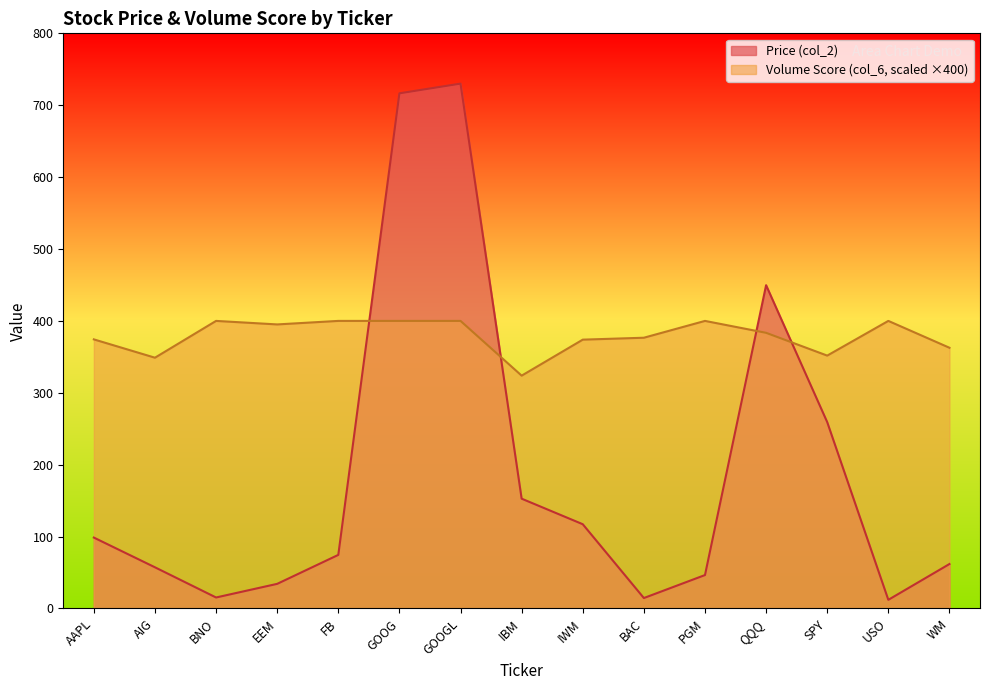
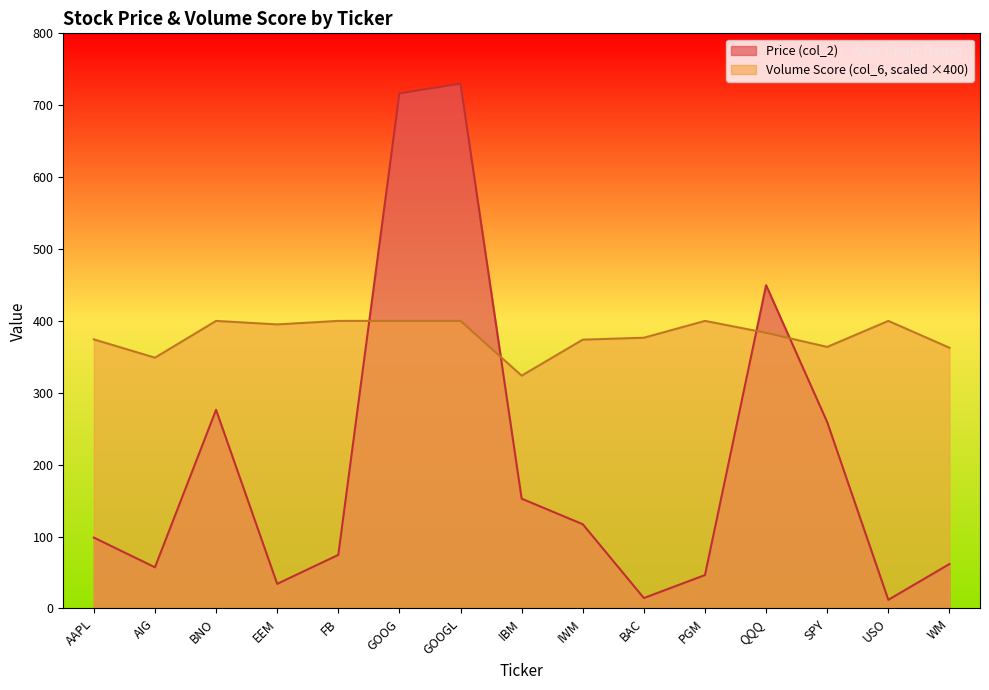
  {
    "Price (col_2)": {
      "AAPL": 100,
      "AIG": 60,
-     "BNO": 20,
+     "BNO": 280,
      "EEM": 30,
      "FB": 70,
      "GOOG": 720,
      "GOOGL": 730,
      "IBM": 150,
      "IWM": 120,
      "BAC": 10,
      "PGM": 50,
      "QQQ": 450,
      "SPY": 260,
      "USO": 10,
      "WM": 60
    },
    "Volume Score (col_6, scaled ×400)": {
      "AAPL": 370,
      "AIG": 350,
      "BNO": 400,
      "EEM": 400,
      "FB": 400,
      "GOOG": 400,
      "GOOGL": 400,
      "IBM": 320,
      "IWM": 370,
      "BAC": 380,
      "PGM": 400,
      "QQQ": 380,
-     "SPY": 350,
+     "SPY": 360,
      "USO": 400,
      "WM": 360
    }
  }
